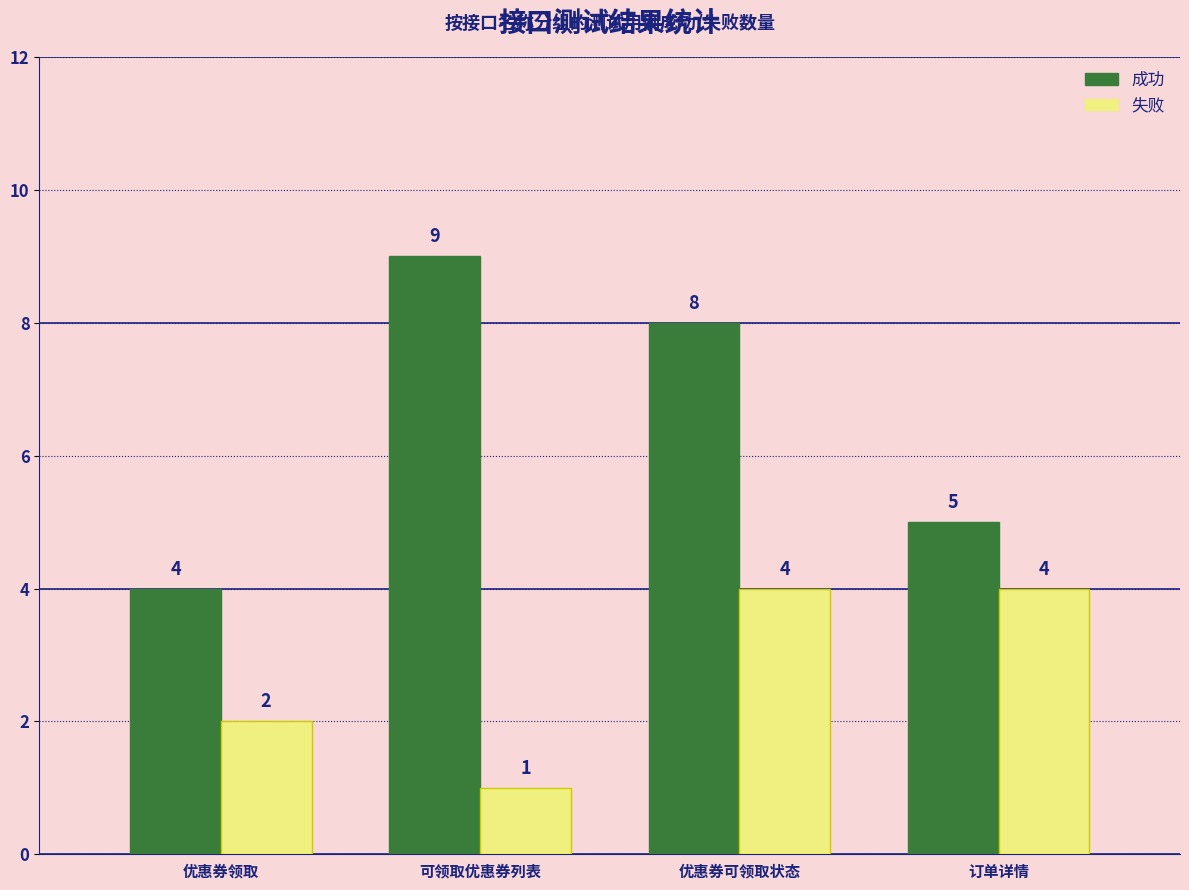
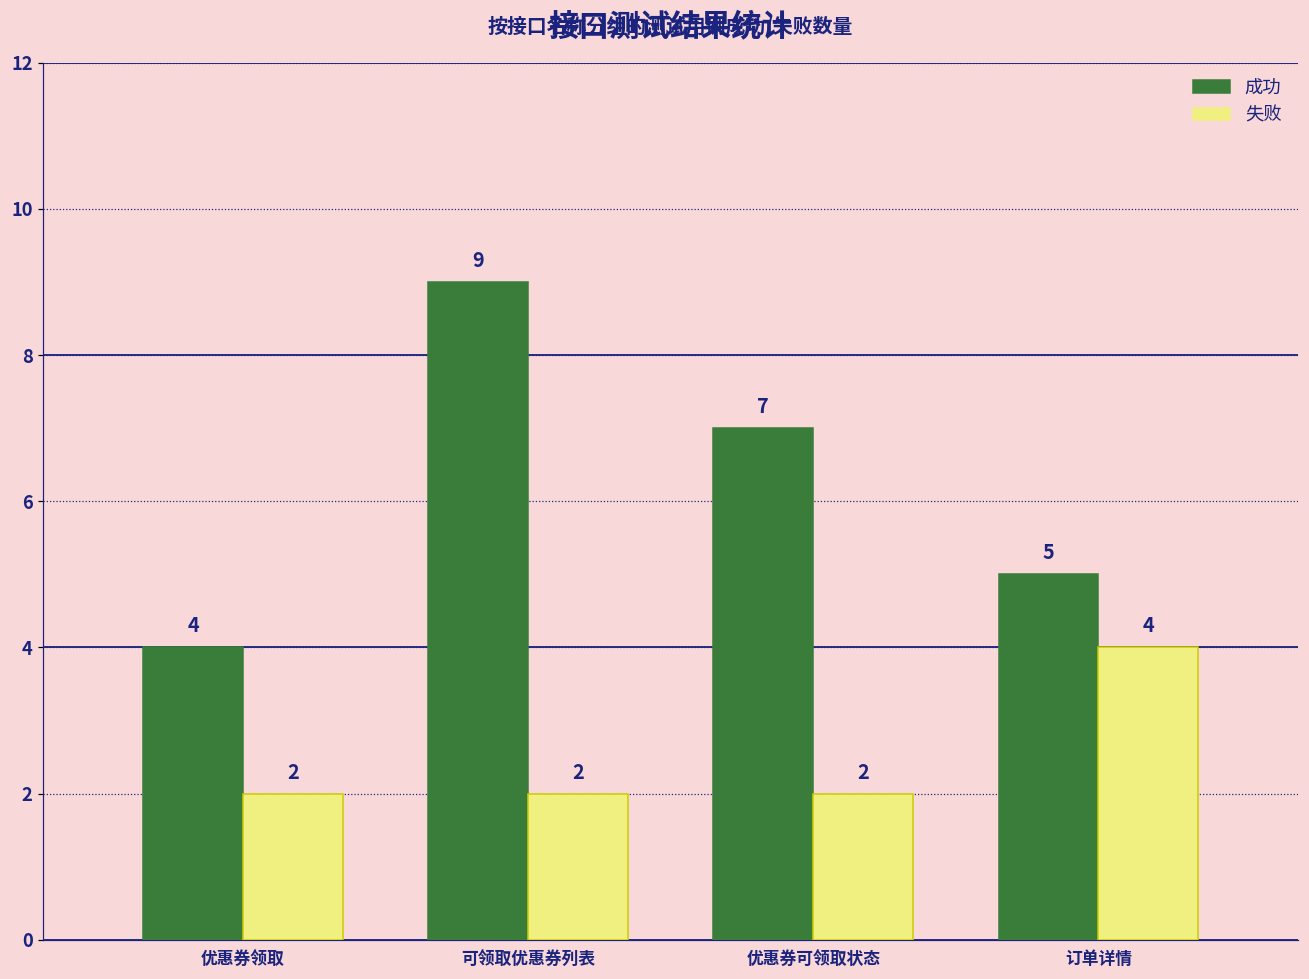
  {
    "成功": {
      "优惠券领取": 4,
      "可领取优惠券列表": 9,
-     "优惠券可领取状态": 8,
+     "优惠券可领取状态": 7,
      "订单详情": 5
    },
    "失败": {
      "优惠券领取": 2,
-     "可领取优惠券列表": 1,
-     "优惠券可领取状态": 4,
+     "可领取优惠券列表": 2,
+     "优惠券可领取状态": 2,
      "订单详情": 4
    }
  }
